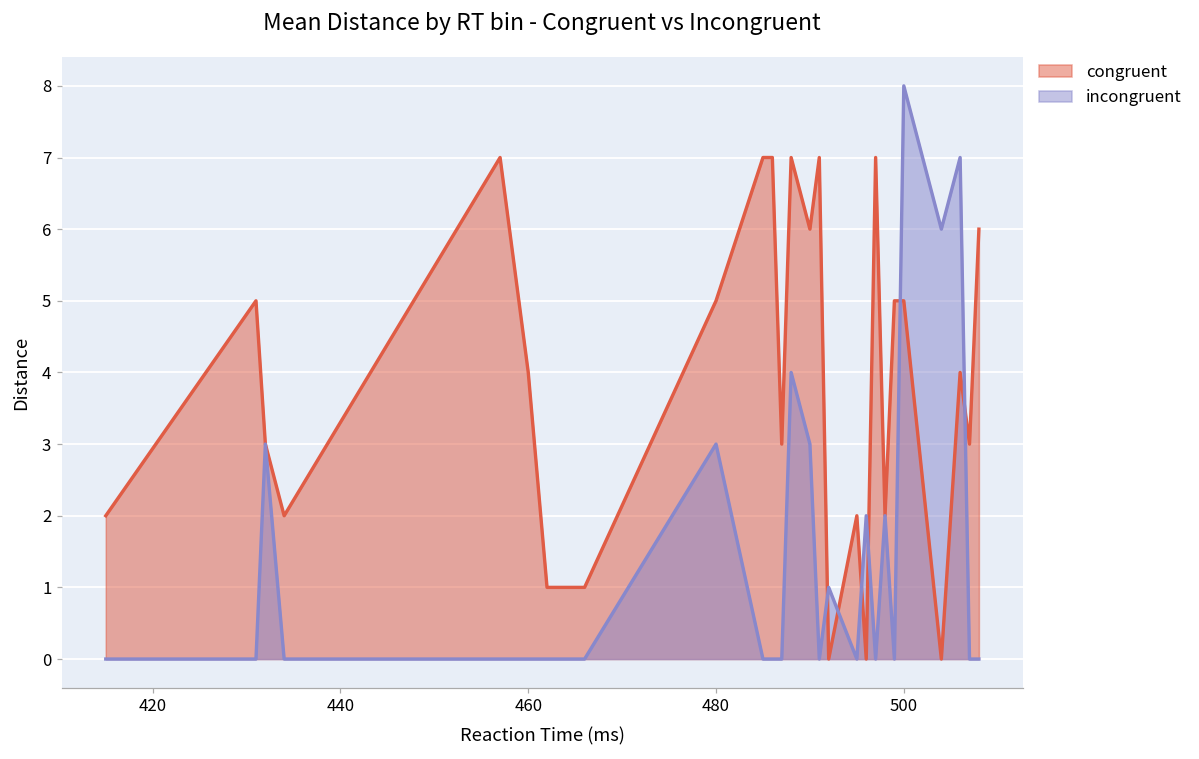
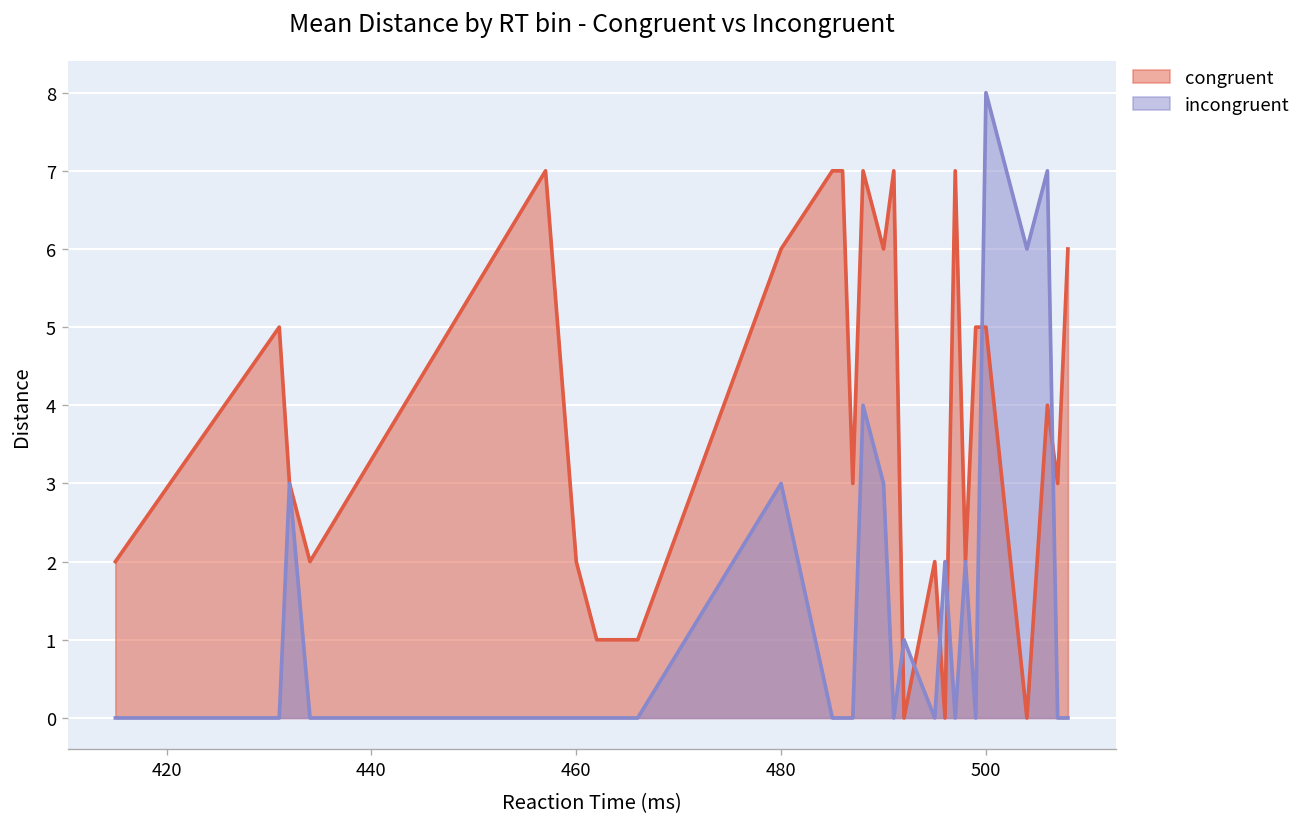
  {
    "congruent": {
-     "460": 4,
-     "480": 5,
+     "460": 2,
+     "480": 6,
      "500": 5
    },
    "incongruent": {
      "460": 0,
      "480": 3,
      "500": 8
    }
  }
